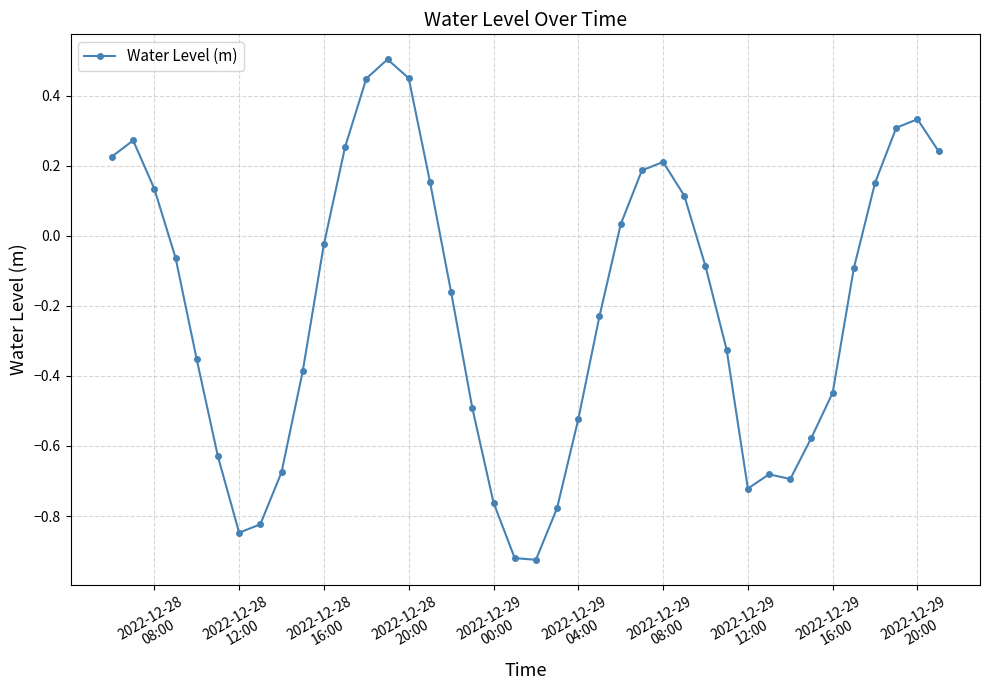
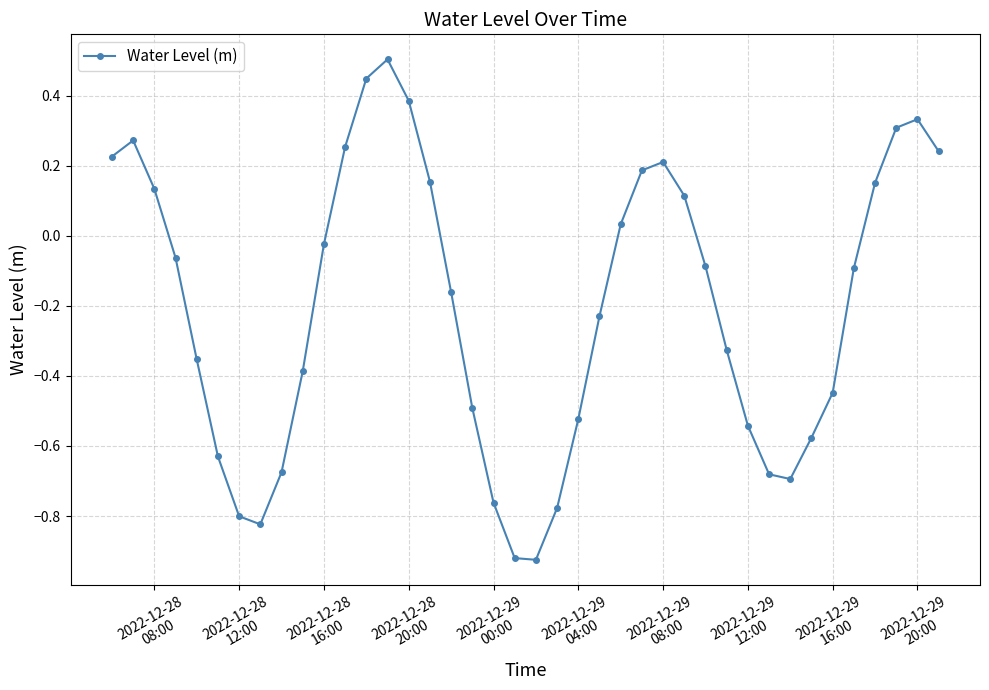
  {
    "2022-12-28 08:00": 0.13,
-   "2022-12-28 12:00": -0.85,
+   "2022-12-28 12:00": -0.80,
    "2022-12-28 16:00": -0.02,
-   "2022-12-28 20:00": 0.45,
+   "2022-12-28 20:00": 0.39,
    "2022-12-29 00:00": -0.76,
    "2022-12-29 04:00": -0.52,
    "2022-12-29 08:00": 0.21,
-   "2022-12-29 12:00": -0.72,
+   "2022-12-29 12:00": -0.54,
    "2022-12-29 16:00": -0.45,
    "2022-12-29 20:00": 0.33
  }
